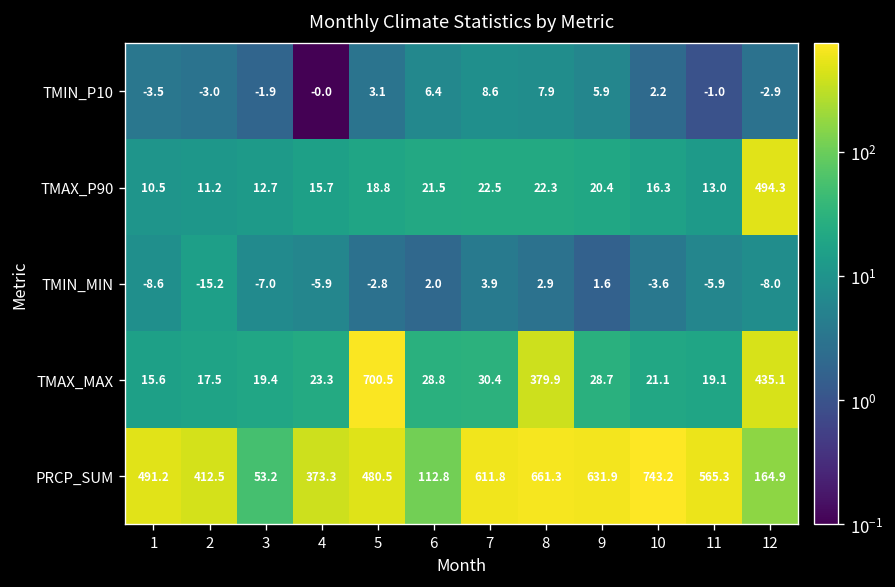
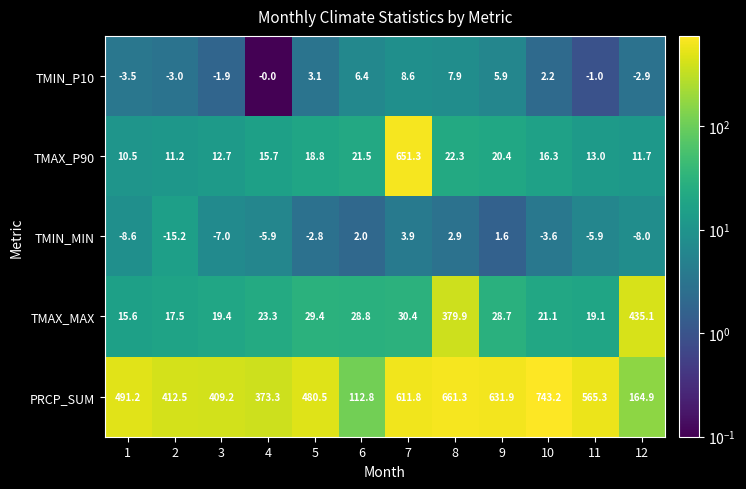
  {
    "TMIN_P10": {
      "1": -3.5,
      "2": -3.0,
      "3": -1.9,
      "4": -0.0,
      "5": 3.1,
      "6": 6.4,
      "7": 8.6,
      "8": 7.9,
      "9": 5.9,
      "10": 2.2,
      "11": -1.0,
      "12": -2.9
    },
    "TMAX_P90": {
      "1": 10.5,
      "2": 11.2,
      "3": 12.7,
      "4": 15.7,
      "5": 18.8,
      "6": 21.5,
-     "7": 22.5,
+     "7": 651.3,
      "8": 22.3,
      "9": 20.4,
      "10": 16.3,
      "11": 13.0,
-     "12": 494.3
+     "12": 11.7
    },
    "TMIN_MIN": {
      "1": -8.6,
      "2": -15.2,
      "3": -7.0,
      "4": -5.9,
      "5": -2.8,
      "6": 2.0,
      "7": 3.9,
      "8": 2.9,
      "9": 1.6,
      "10": -3.6,
      "11": -5.9,
      "12": -8.0
    },
    "TMAX_MAX": {
      "1": 15.6,
      "2": 17.5,
      "3": 19.4,
      "4": 23.3,
-     "5": 700.5,
+     "5": 29.4,
      "6": 28.8,
      "7": 30.4,
      "8": 379.9,
      "9": 28.7,
      "10": 21.1,
      "11": 19.1,
      "12": 435.1
    },
    "PRCP_SUM": {
      "1": 491.2,
      "2": 412.5,
-     "3": 53.2,
+     "3": 409.2,
      "4": 373.3,
      "5": 480.5,
      "6": 112.8,
      "7": 611.8,
      "8": 661.3,
      "9": 631.9,
      "10": 743.2,
      "11": 565.3,
      "12": 164.9
    }
  }
